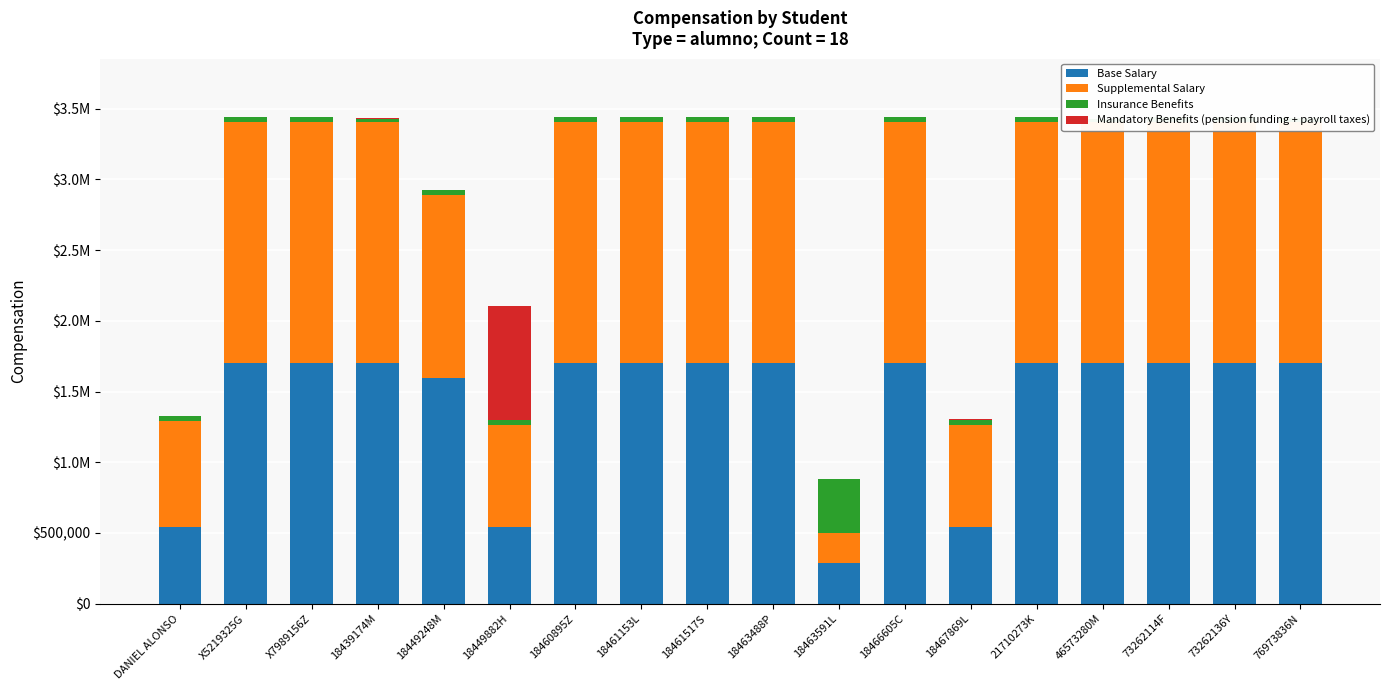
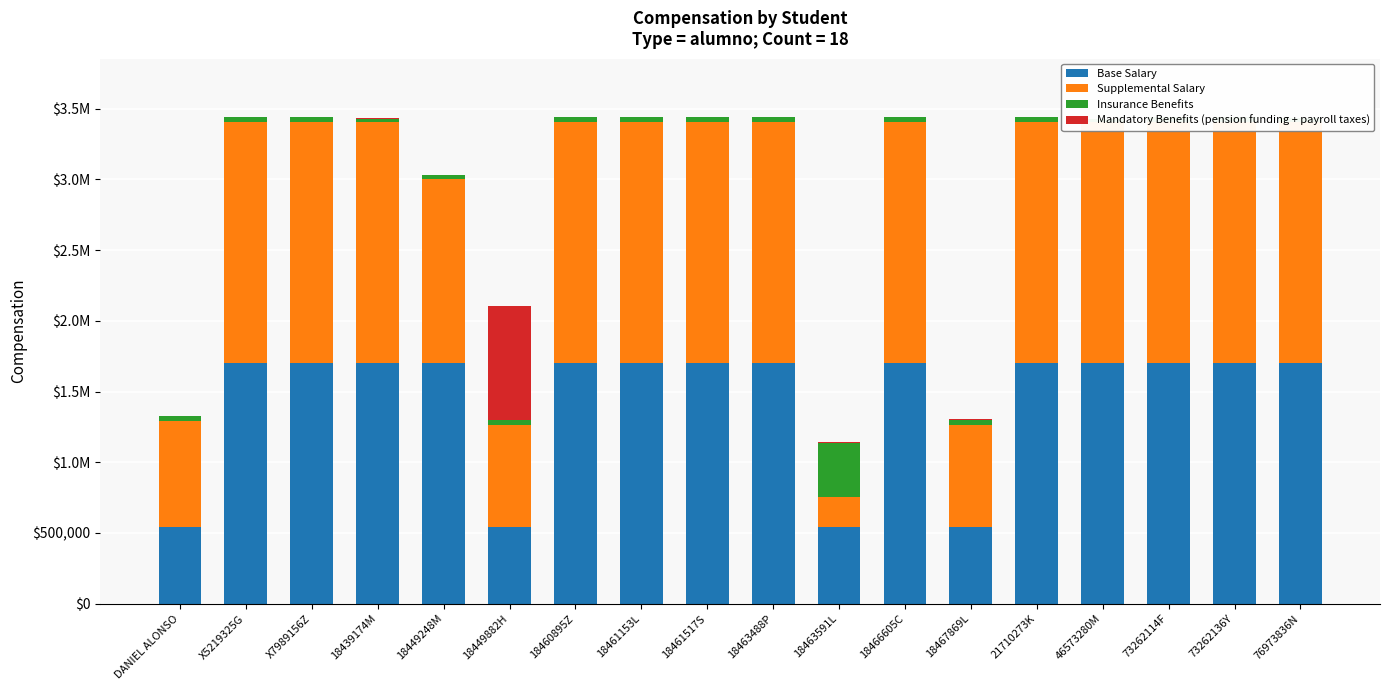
  {
    "Base Salary": {
      "DANIEL ALONSO": "$540,000",
      "X5219325G": "$1,700,000",
      "X7989156Z": "$1,700,000",
      "18439174M": "$1,700,000",
-     "18449248M": "$1,590,000",
+     "18449248M": "$1,700,000",
      "18449882H": "$540,000",
      "18460895Z": "$1,700,000",
      "18461153L": "$1,700,000",
      "18461517S": "$1,700,000",
      "18463488P": "$1,700,000",
-     "18463591L": "$290,000",
+     "18463591L": "$540,000",
      "18466605C": "$1,700,000",
      "18467869L": "$540,000",
      "21710273K": "$1,700,000",
      "46573280M": "$1,700,000",
      "73262114F": "$1,700,000",
      "73262136Y": "$1,700,000",
      "76973836N": "$1,700,000"
    },
    "Supplemental Salary": {
      "DANIEL ALONSO": "$750,000",
      "X5219325G": "$1,700,000",
      "X7989156Z": "$1,700,000",
      "18439174M": "$1,700,000",
      "18449248M": "$1,300,000",
      "18449882H": "$720,000",
      "18460895Z": "$1,700,000",
      "18461153L": "$1,700,000",
      "18461517S": "$1,700,000",
      "18463488P": "$1,700,000",
      "18463591L": "$210,000",
      "18466605C": "$1,700,000",
      "18467869L": "$720,000",
      "21710273K": "$1,700,000"
    },
    "Insurance Benefits": {
      "DANIEL ALONSO": "$30,000",
      "X5219325G": "$40,000",
      "X7989156Z": "$40,000",
      "18439174M": "$30,000",
      "18449248M": "$30,000",
      "18449882H": "$40,000",
      "18460895Z": "$40,000",
      "18461153L": "$40,000",
      "18461517S": "$40,000",
      "18463488P": "$40,000",
      "18463591L": "$390,000",
      "18466605C": "$40,000",
      "18467869L": "$40,000",
      "21710273K": "$40,000"
    },
    "Mandatory Benefits (pension funding + payroll taxes)": {
      "18449882H": "$800,000"
    }
  }
